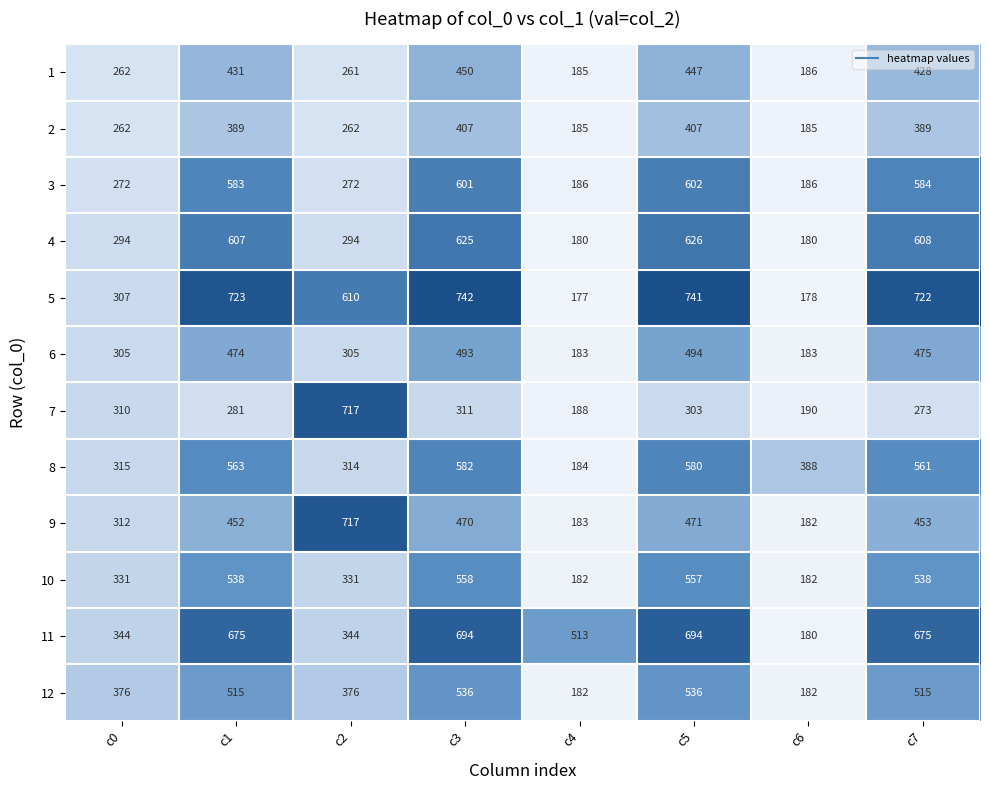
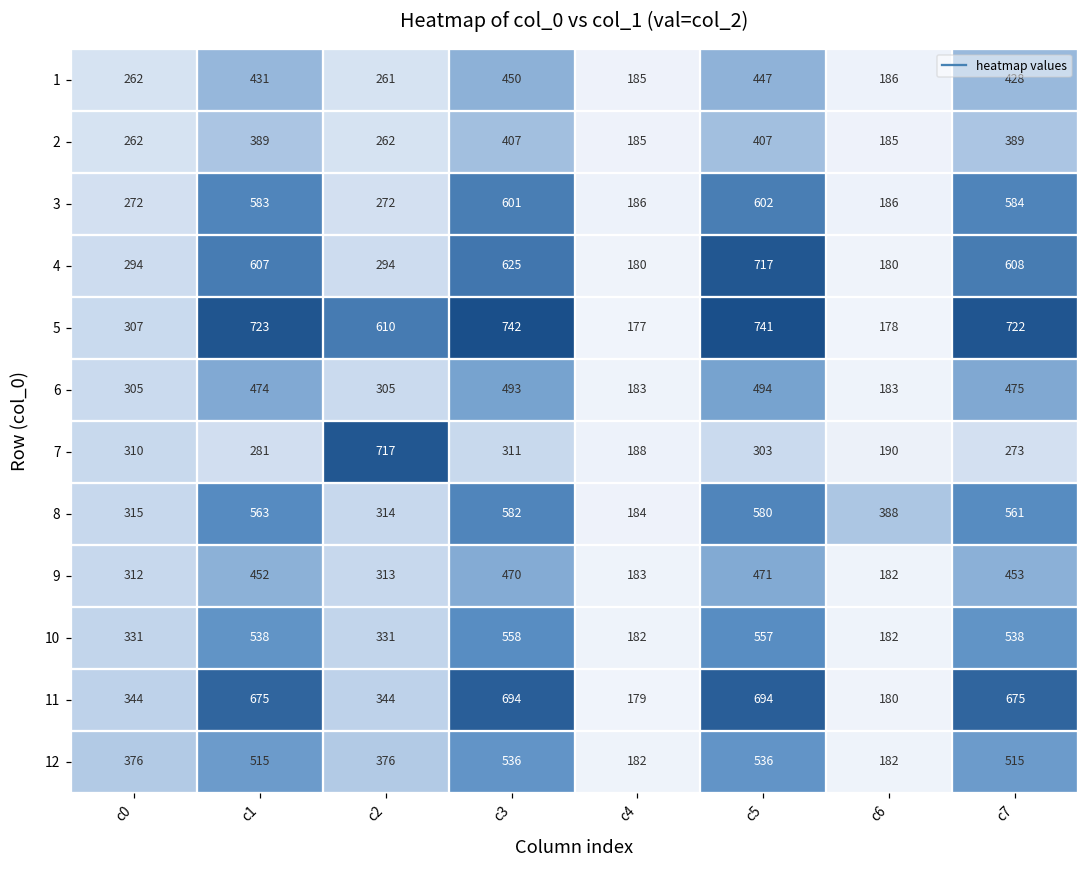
  {
    "1": {
      "c0": 262,
      "c1": 431,
      "c2": 261,
      "c3": 450,
      "c4": 185,
      "c5": 447,
      "c6": 186
    },
    "2": {
      "c0": 262,
      "c1": 389,
      "c2": 262,
      "c3": 407,
      "c4": 185,
      "c5": 407,
      "c6": 185,
      "c7": 389
    },
    "3": {
      "c0": 272,
      "c1": 583,
      "c2": 272,
      "c3": 601,
      "c4": 186,
      "c5": 602,
      "c6": 186,
      "c7": 584
    },
    "4": {
      "c0": 294,
      "c1": 607,
      "c2": 294,
      "c3": 625,
      "c4": 180,
-     "c5": 626,
+     "c5": 717,
      "c6": 180,
      "c7": 608
    },
    "5": {
      "c0": 307,
      "c1": 723,
      "c2": 610,
      "c3": 742,
      "c4": 177,
      "c5": 741,
      "c6": 178,
      "c7": 722
    },
    "6": {
      "c0": 305,
      "c1": 474,
      "c2": 305,
      "c3": 493,
      "c4": 183,
      "c5": 494,
      "c6": 183,
      "c7": 475
    },
    "7": {
      "c0": 310,
      "c1": 281,
      "c2": 717,
      "c3": 311,
      "c4": 188,
      "c5": 303,
      "c6": 190,
      "c7": 273
    },
    "8": {
      "c0": 315,
      "c1": 563,
      "c2": 314,
      "c3": 582,
      "c4": 184,
      "c5": 580,
      "c6": 388,
      "c7": 561
    },
    "9": {
      "c0": 312,
      "c1": 452,
-     "c2": 717,
+     "c2": 313,
      "c3": 470,
      "c4": 183,
      "c5": 471,
      "c6": 182,
      "c7": 453
    },
    "10": {
      "c0": 331,
      "c1": 538,
      "c2": 331,
      "c3": 558,
      "c4": 182,
      "c5": 557,
      "c6": 182,
      "c7": 538
    },
    "11": {
      "c0": 344,
      "c1": 675,
      "c2": 344,
      "c3": 694,
-     "c4": 513,
+     "c4": 179,
      "c5": 694,
      "c6": 180,
      "c7": 675
    },
    "12": {
      "c0": 376,
      "c1": 515,
      "c2": 376,
      "c3": 536,
      "c4": 182,
      "c5": 536,
      "c6": 182,
      "c7": 515
    }
  }
